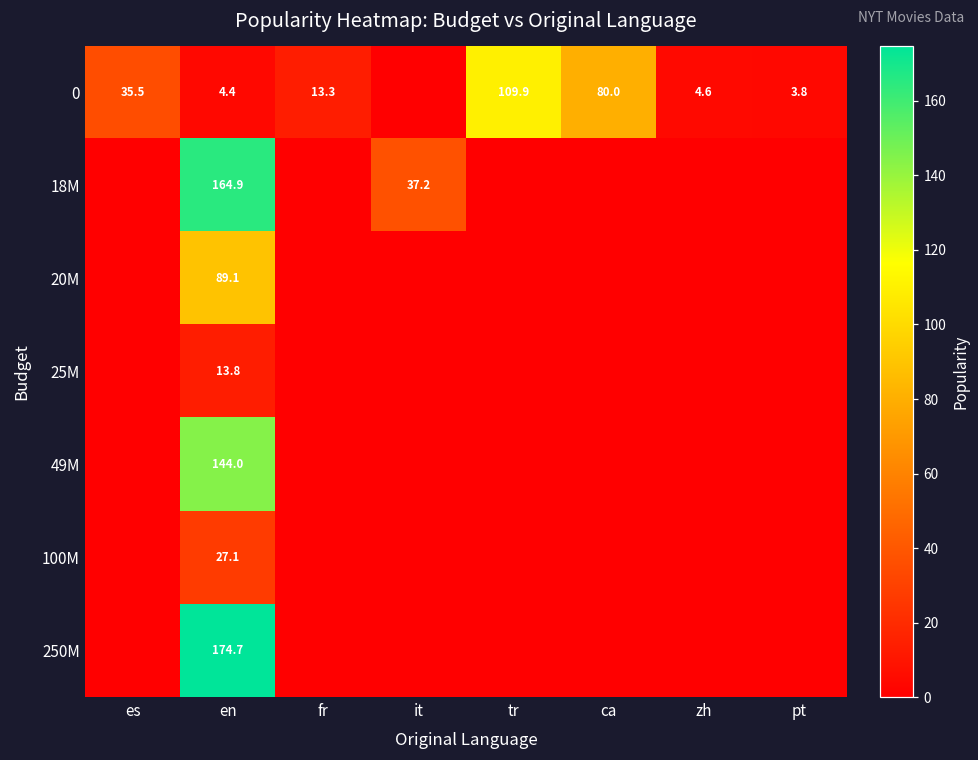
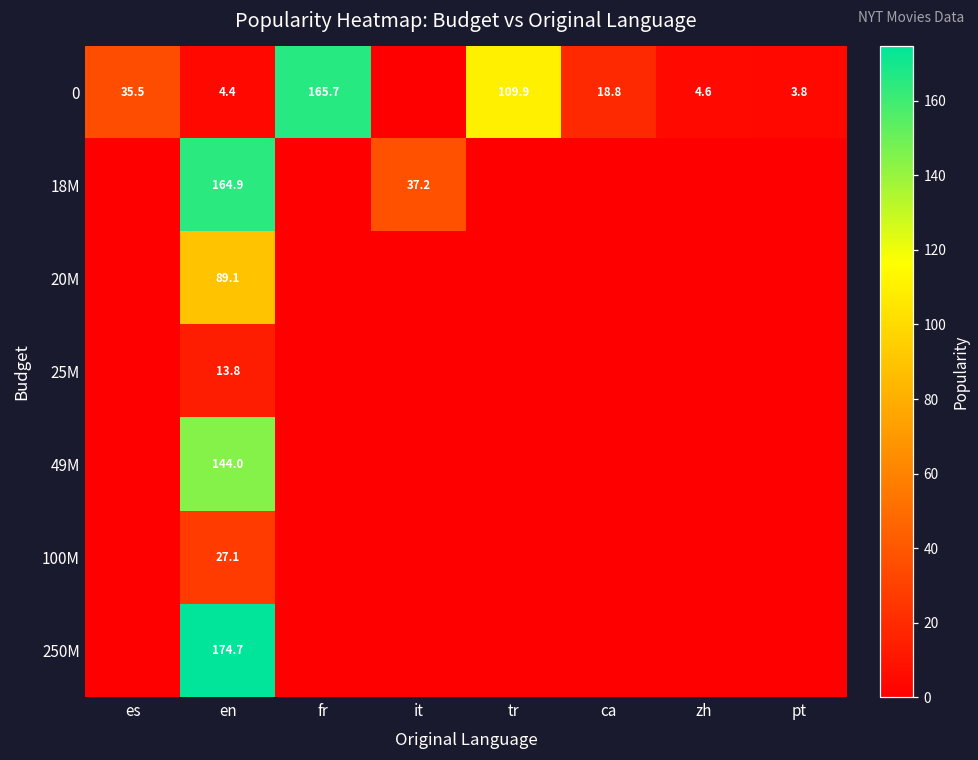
  {
    "0": {
      "es": 35.5,
      "en": 4.4,
-     "fr": 13.3,
+     "fr": 165.7,
      "tr": 109.9,
-     "ca": 80.0,
+     "ca": 18.8,
      "zh": 4.6,
      "pt": 3.8
    },
    "18M": {
      "en": 164.9,
      "it": 37.2
    },
    "20M": {
      "en": 89.1
    },
    "25M": {
      "en": 13.8
    },
    "49M": {
      "en": 144.0
    },
    "100M": {
      "en": 27.1
    },
    "250M": {
      "en": 174.7
    }
  }
